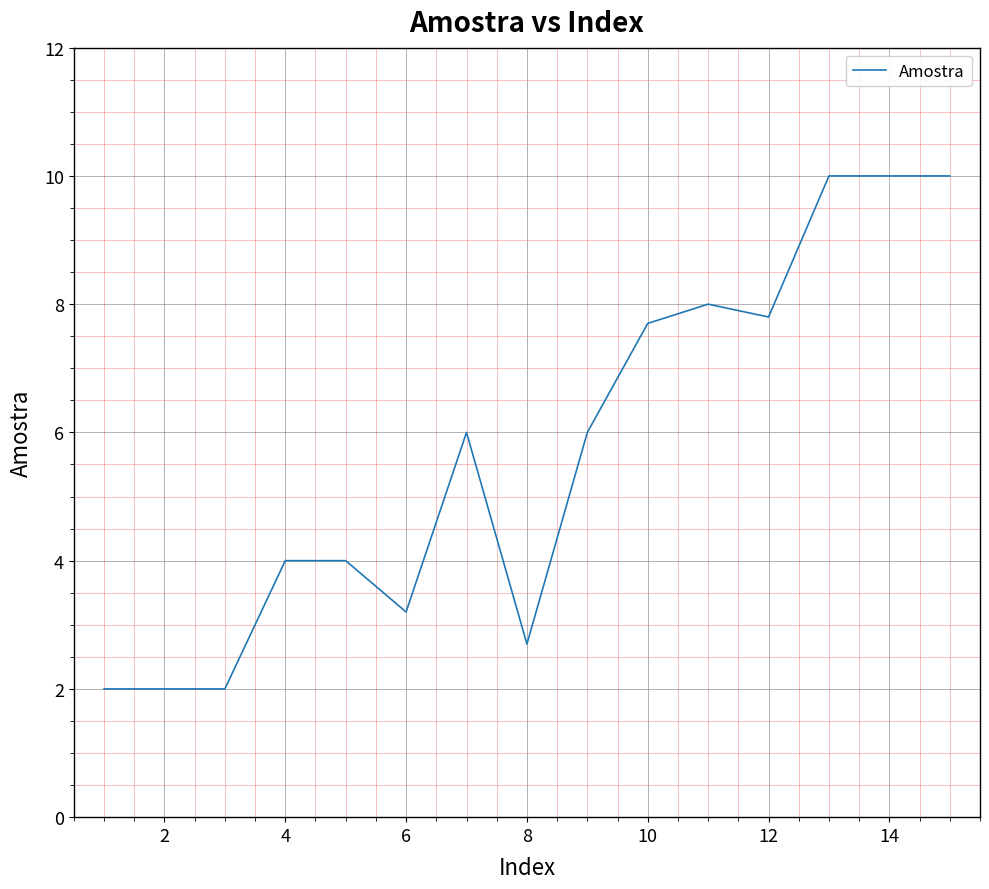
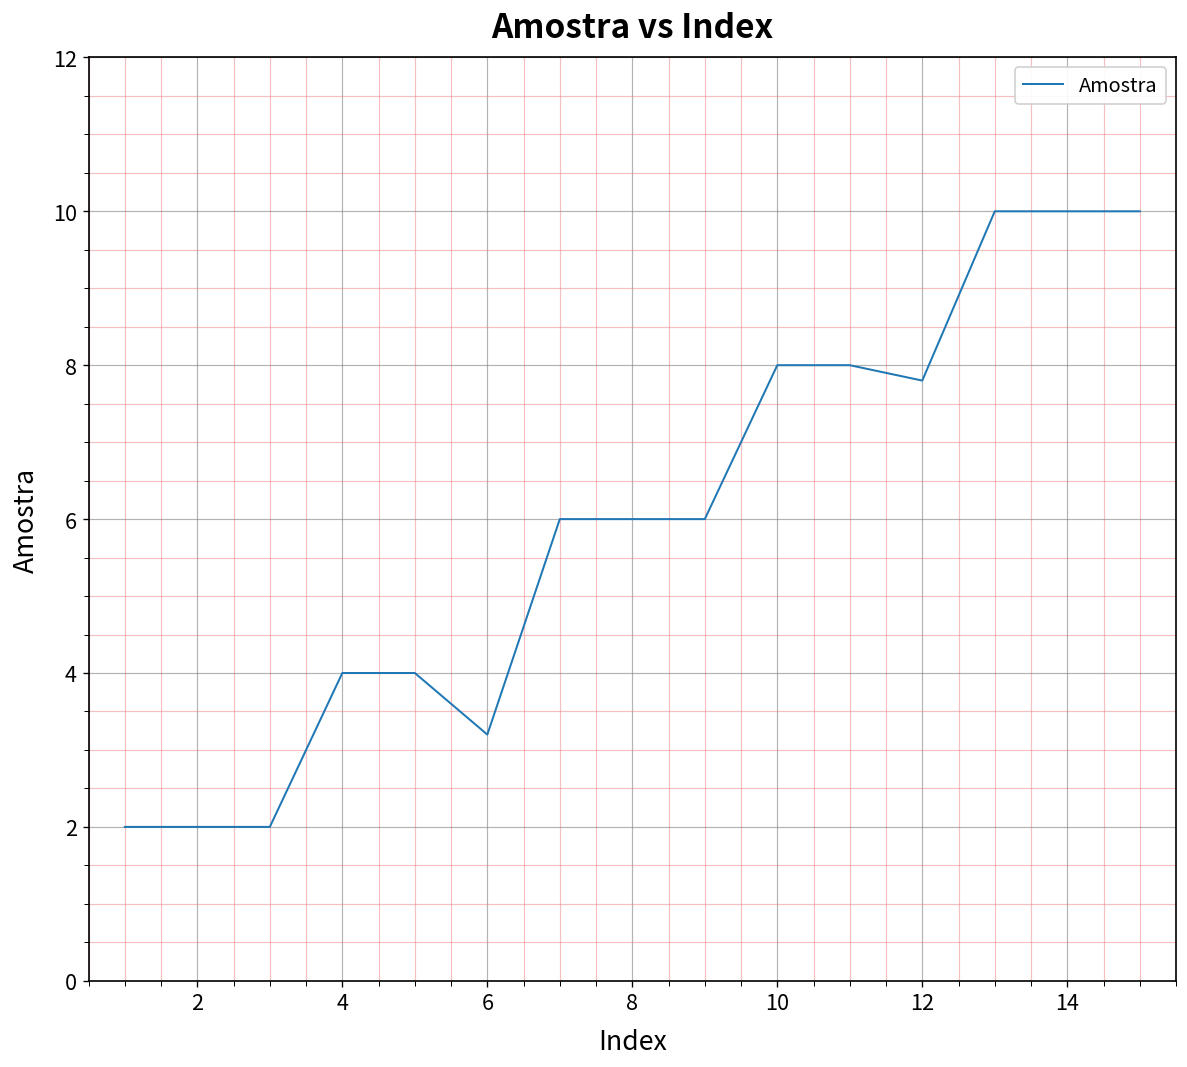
  {
    "2": 2.0,
    "4": 4.0,
    "6": 3.2,
-   "8": 2.7,
-   "10": 7.7,
+   "8": 6.0,
+   "10": 8.0,
    "12": 7.8,
    "14": 10.0
  }
